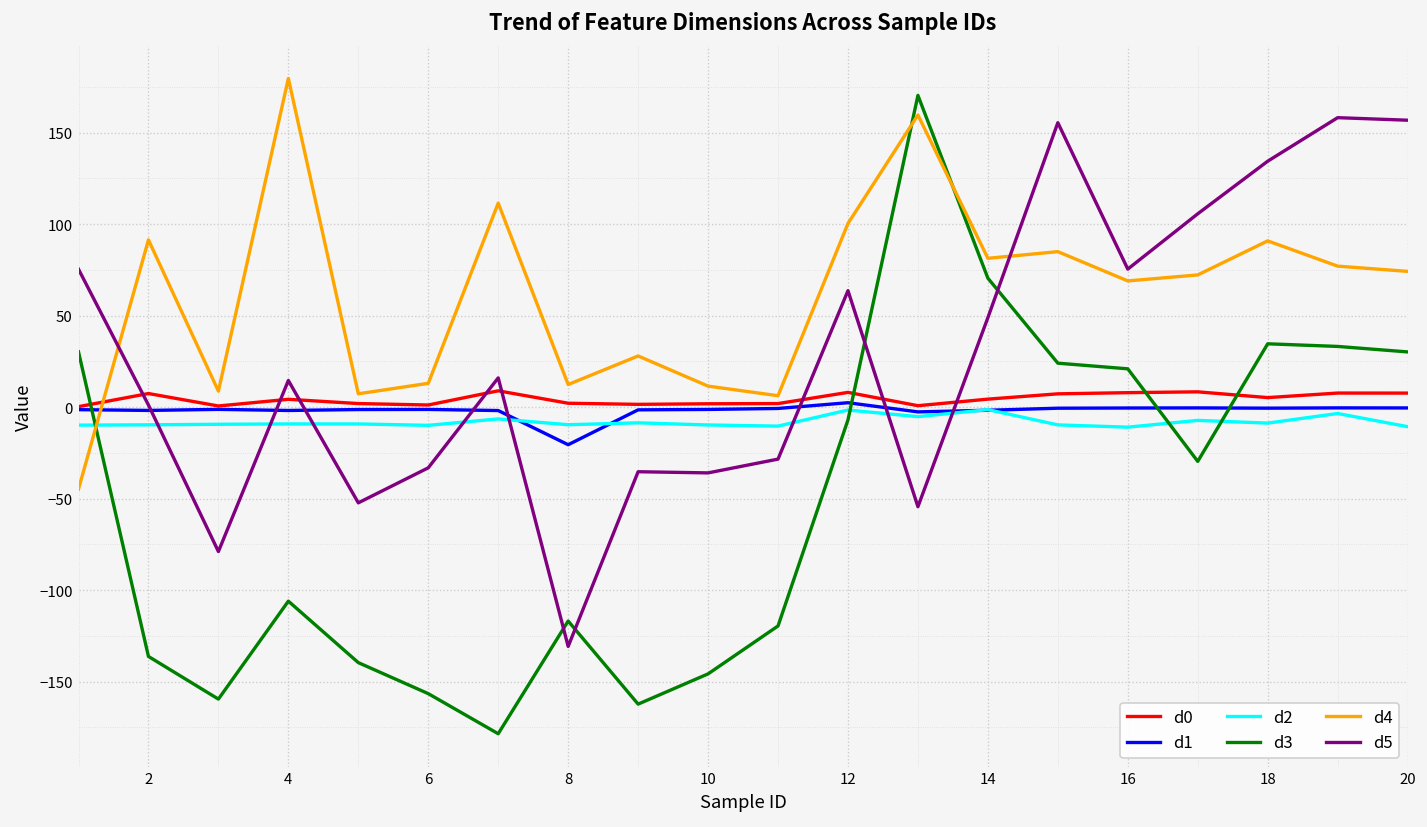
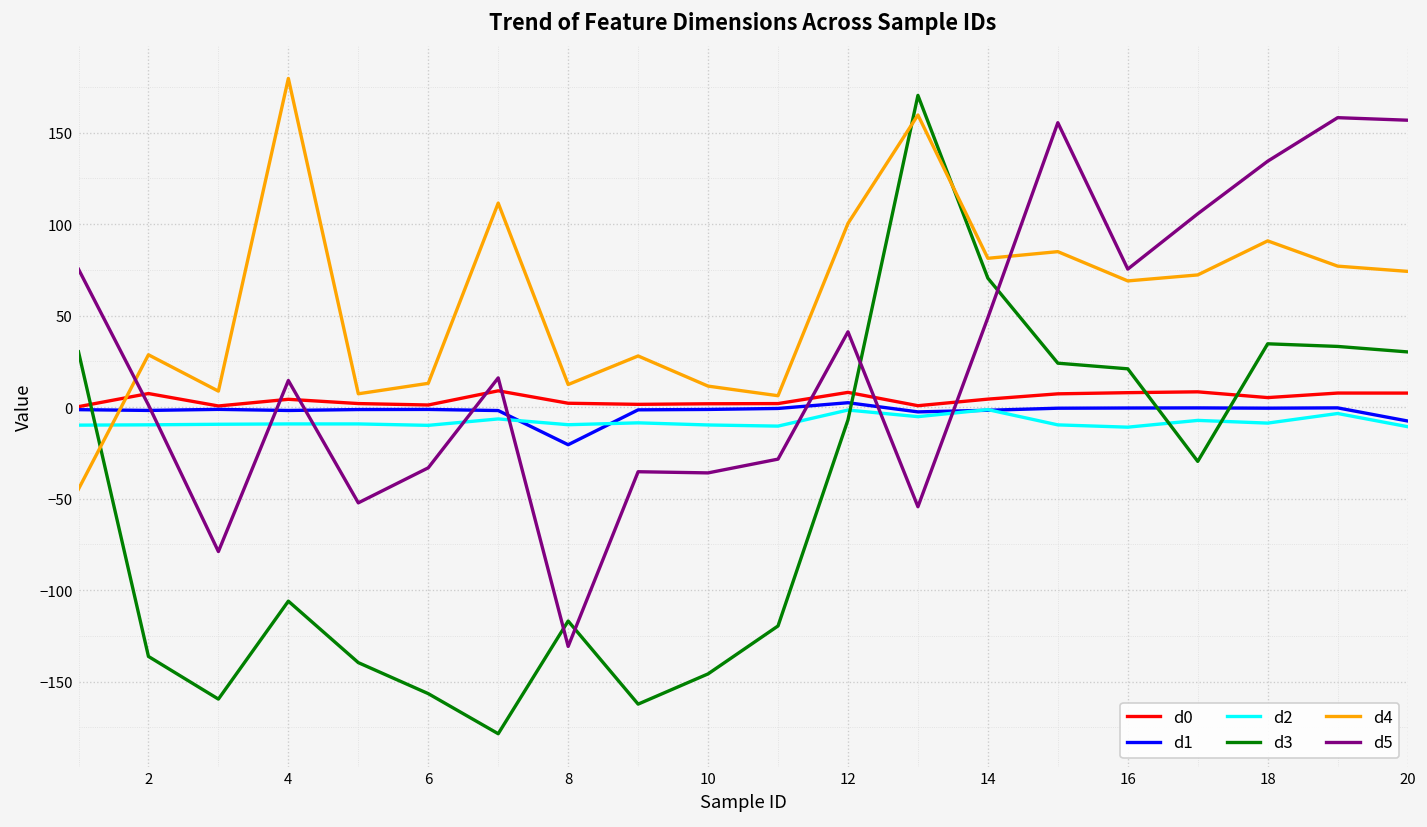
  {
    "d0": {
      "2": 7,
      "4": 4,
      "6": 1,
      "8": 2,
      "10": 2,
      "12": 8,
      "14": 4,
      "16": 8,
      "18": 5,
      "20": 8
    },
    "d1": {
      "2": -2,
      "4": -2,
      "6": -1,
      "8": -21,
      "10": -1,
      "12": 2,
      "16": 0,
      "18": -1,
-     "20": 0
+     "20": -8
    },
    "d2": {
      "2": -10,
      "4": -9,
      "6": -10,
      "8": -10,
      "10": -10,
      "12": -2,
      "16": -11,
      "18": -9,
      "20": -11
    },
    "d3": {
      "2": -136,
      "4": -106,
      "6": -157,
      "8": -117,
      "10": -146,
      "12": -7,
      "14": 70,
      "16": 21,
      "18": 35,
      "20": 30
    },
    "d4": {
-     "2": 91,
+     "2": 29,
      "4": 180,
      "6": 13,
      "8": 12,
      "10": 11,
      "12": 100,
      "14": 81,
      "16": 69,
      "18": 91,
      "20": 74
    },
    "d5": {
      "2": 1,
      "4": 15,
      "6": -33,
      "8": -131,
      "10": -36,
-     "12": 64,
+     "12": 41,
      "14": 49,
      "16": 75,
      "18": 134,
      "20": 157
    }
  }
